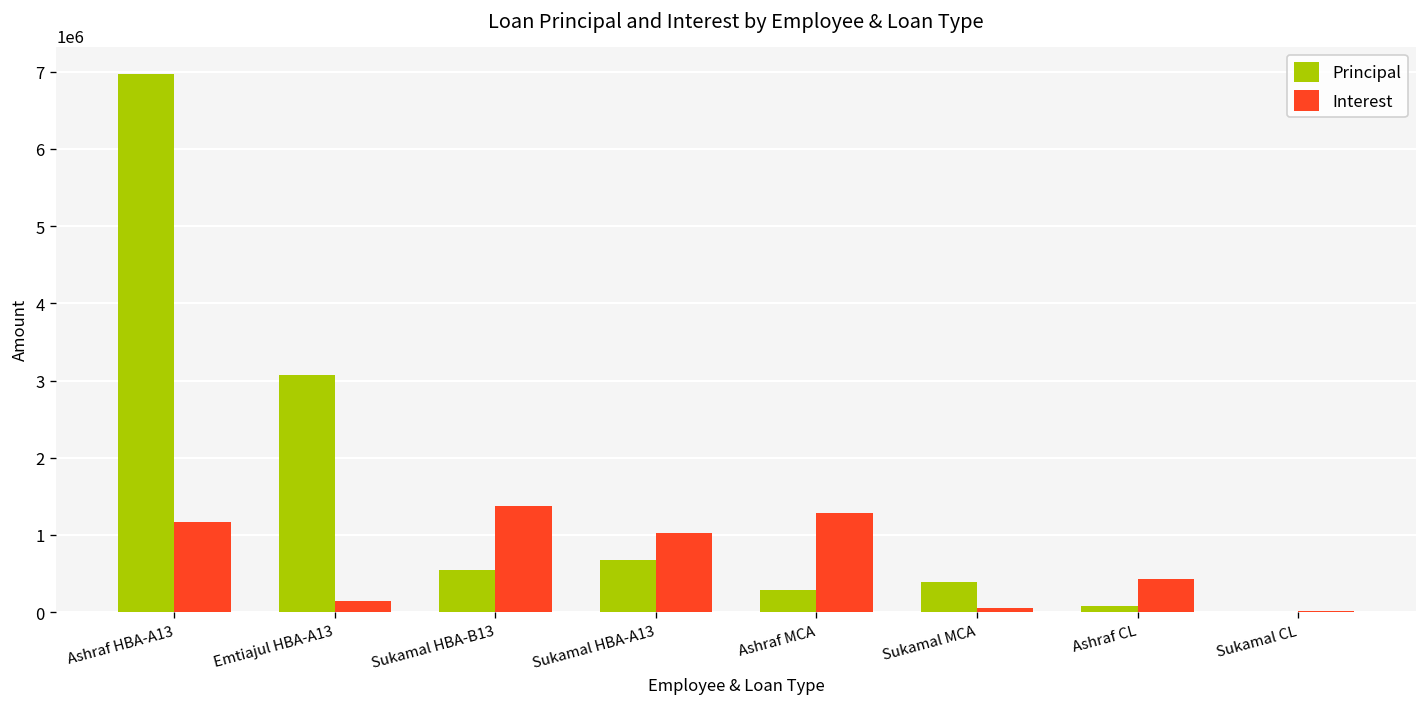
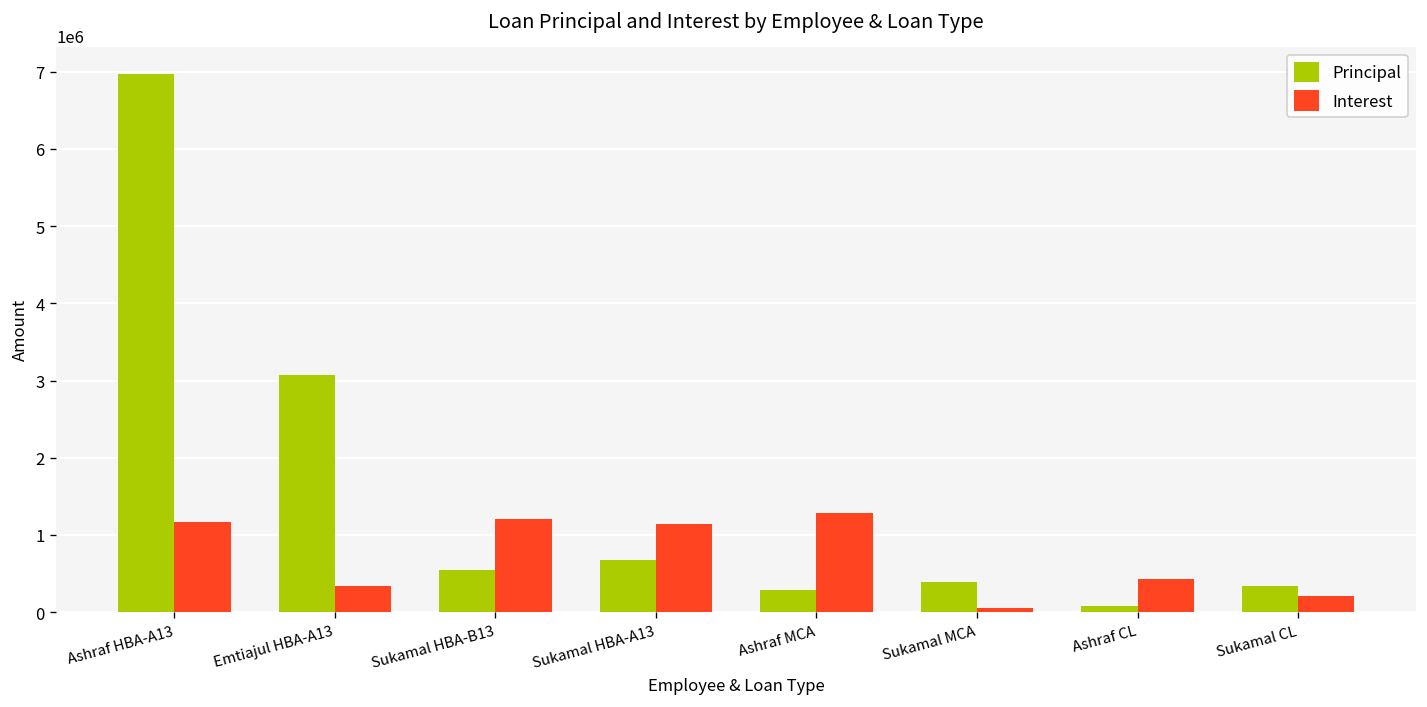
  {
    "Principal": {
      "Ashraf HBA-A13": 7000000,
      "Emtiajul HBA-A13": 3100000,
      "Sukamal HBA-B13": 500000,
      "Sukamal HBA-A13": 700000,
      "Ashraf MCA": 300000,
      "Sukamal MCA": 400000,
      "Ashraf CL": 100000,
-     "Sukamal CL": 0
+     "Sukamal CL": 300000
    },
    "Interest": {
      "Ashraf HBA-A13": 1200000,
-     "Emtiajul HBA-A13": 100000,
-     "Sukamal HBA-B13": 1400000,
-     "Sukamal HBA-A13": 1000000,
+     "Emtiajul HBA-A13": 300000,
+     "Sukamal HBA-B13": 1200000,
+     "Sukamal HBA-A13": 1100000,
      "Ashraf MCA": 1300000,
      "Sukamal MCA": 100000,
      "Ashraf CL": 400000,
-     "Sukamal CL": 0
+     "Sukamal CL": 200000
    }
  }
